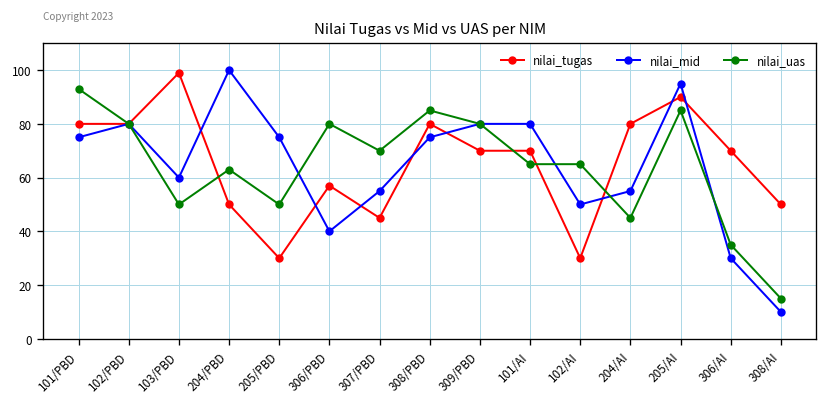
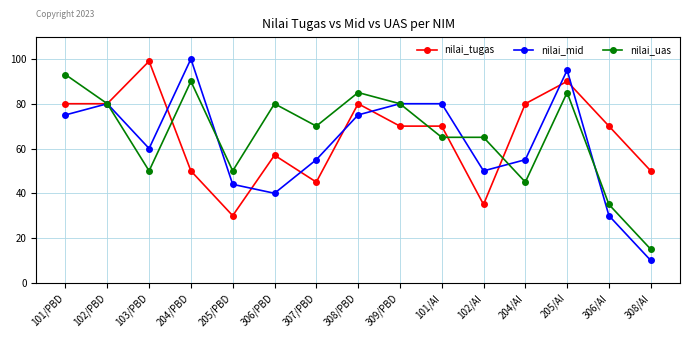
  {
    "nilai_tugas": {
      "101/PBD": 80,
      "103/PBD": 99,
      "204/PBD": 50,
      "205/PBD": 30,
      "306/PBD": 57,
      "307/PBD": 45,
      "308/PBD": 80,
      "309/PBD": 70,
      "101/AI": 70,
-     "102/AI": 30,
+     "102/AI": 35,
      "204/AI": 80,
      "205/AI": 90,
      "306/AI": 70,
      "308/AI": 50
    },
    "nilai_mid": {
      "101/PBD": 75,
      "103/PBD": 60,
      "204/PBD": 100,
-     "205/PBD": 75,
+     "205/PBD": 44,
      "306/PBD": 40,
      "307/PBD": 55,
      "308/PBD": 75,
      "101/AI": 80,
      "102/AI": 50,
      "204/AI": 55,
      "205/AI": 95,
      "306/AI": 30,
      "308/AI": 10
    },
    "nilai_uas": {
      "101/PBD": 93,
      "103/PBD": 50,
-     "204/PBD": 63,
+     "204/PBD": 90,
      "205/PBD": 50,
      "306/PBD": 80,
      "307/PBD": 70,
      "308/PBD": 85,
      "101/AI": 65,
      "102/AI": 65,
      "204/AI": 45,
      "205/AI": 85,
      "306/AI": 35,
      "308/AI": 15
    }
  }
